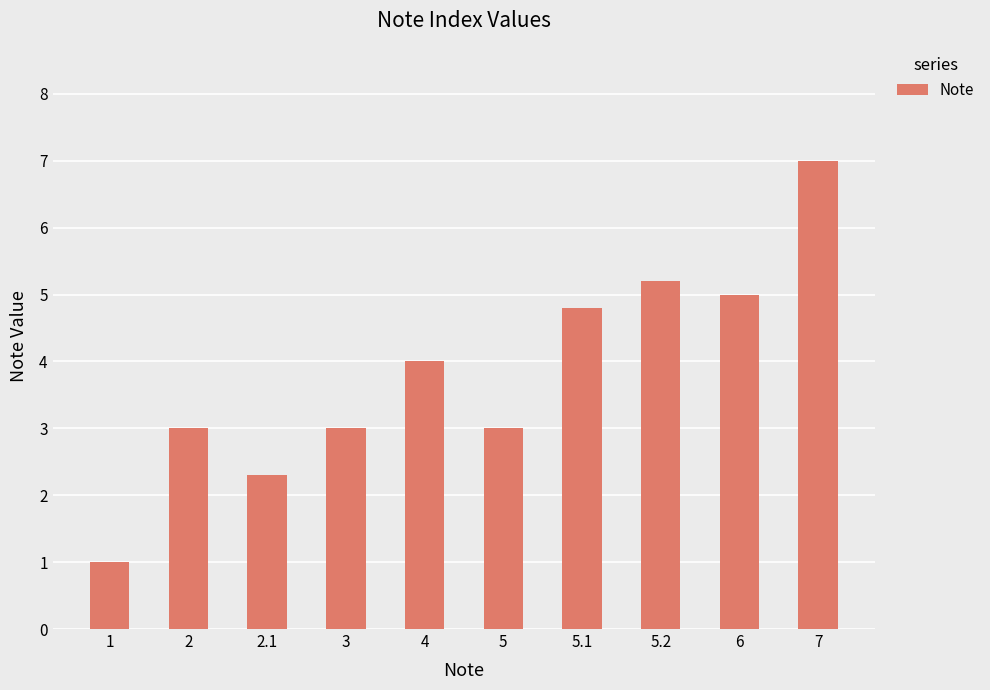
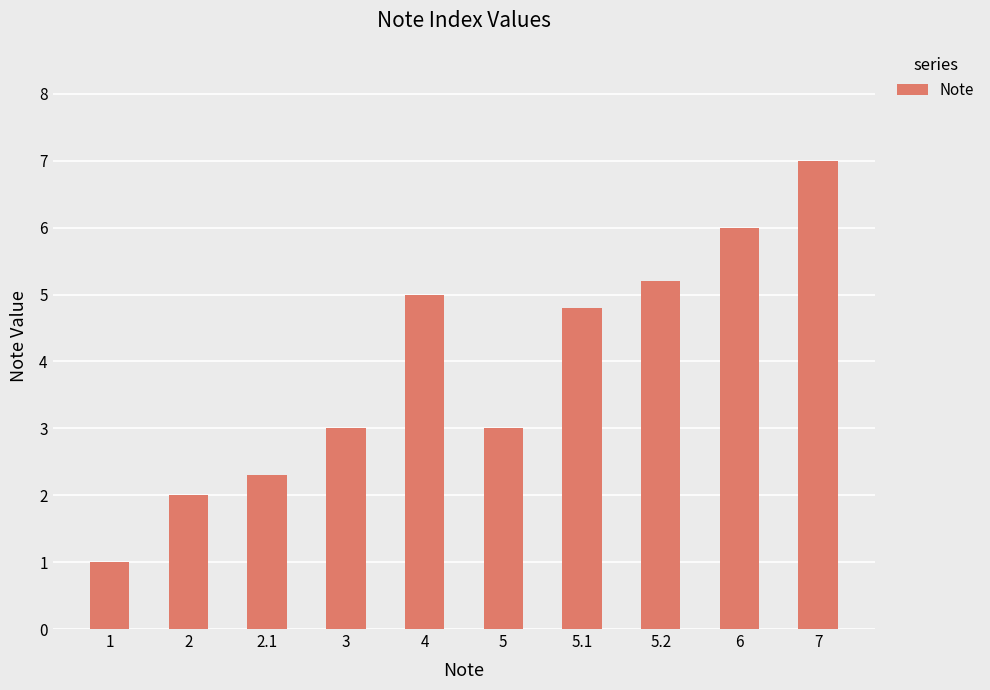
  {
    "1": 1,
-   "2": 3,
+   "2": 2,
    "2.1": 2.3,
    "3": 3,
-   "4": 4,
+   "4": 5,
    "5": 3,
    "5.1": 4.8,
    "5.2": 5.2,
-   "6": 5,
+   "6": 6,
    "7": 7
  }
